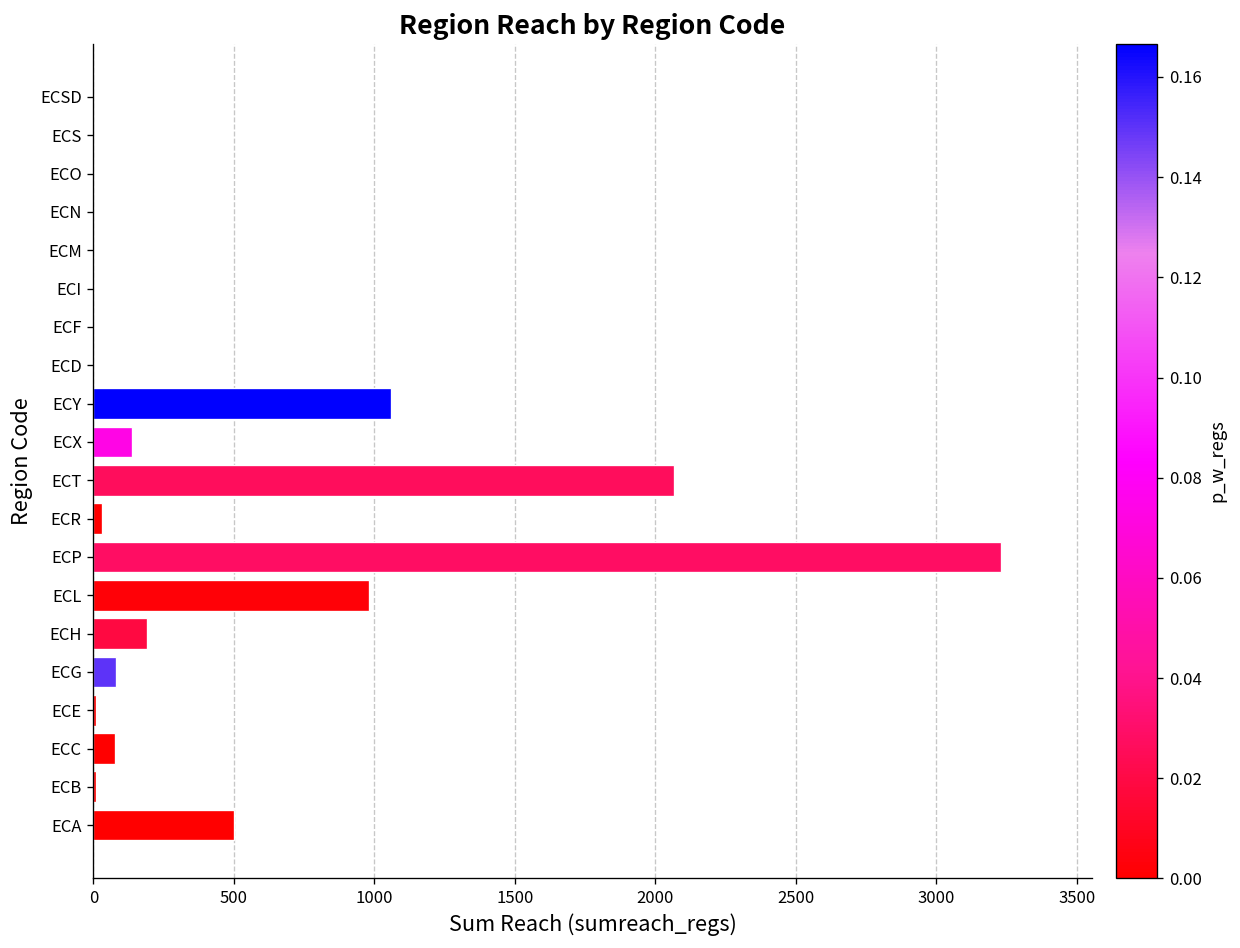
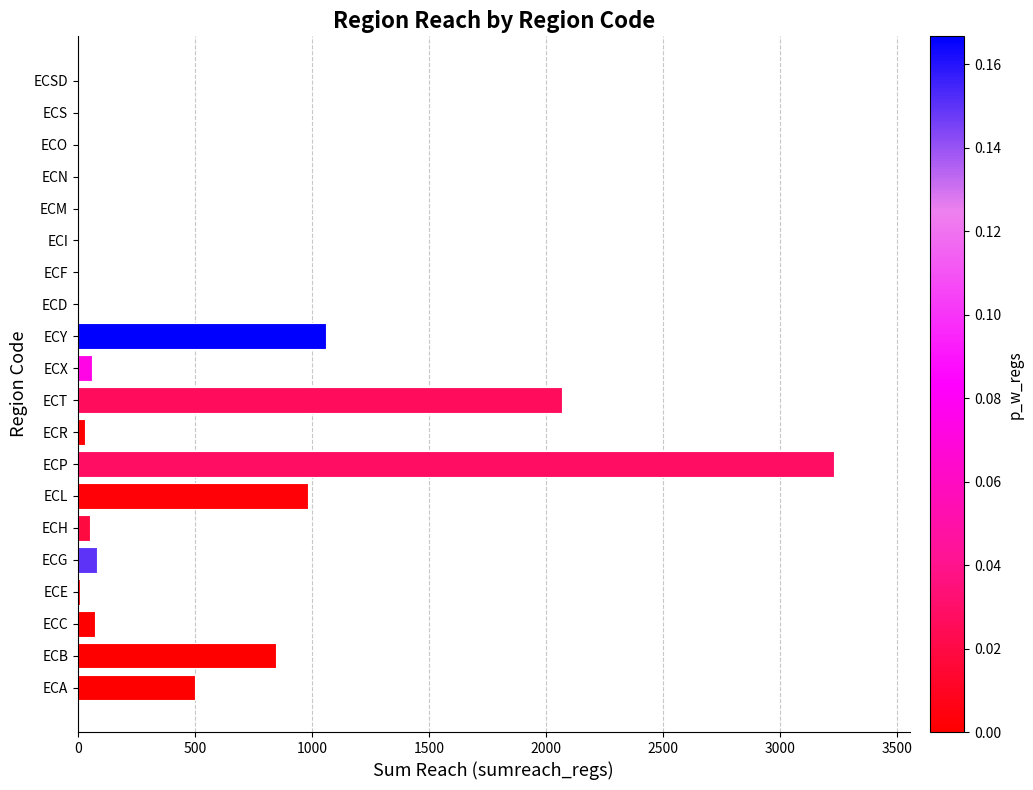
  {
    "ECSD": 0,
    "ECS": 0,
    "ECO": 0,
    "ECN": 0,
    "ECM": 0,
    "ECI": 0,
    "ECF": 0,
    "ECD": 0,
    "ECY": 1060,
-   "ECX": 140,
+   "ECX": 60,
    "ECT": 2070,
    "ECR": 30,
    "ECP": 3230,
    "ECL": 980,
-   "ECH": 190,
+   "ECH": 50,
    "ECG": 80,
    "ECC": 80,
-   "ECB": 10,
+   "ECB": 850,
    "ECA": 500
  }
